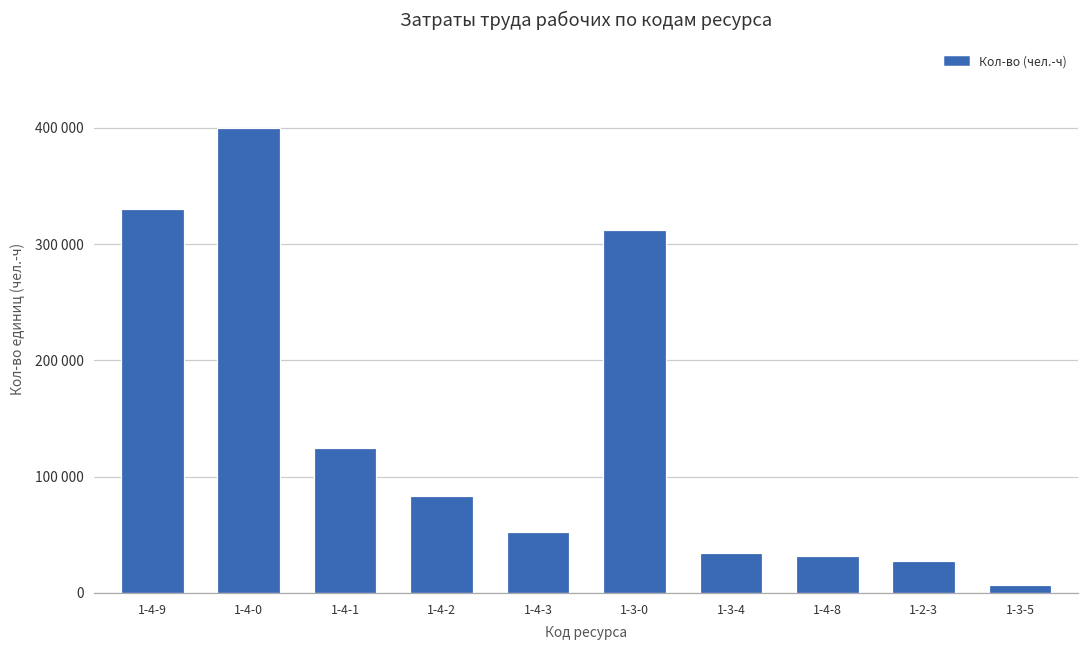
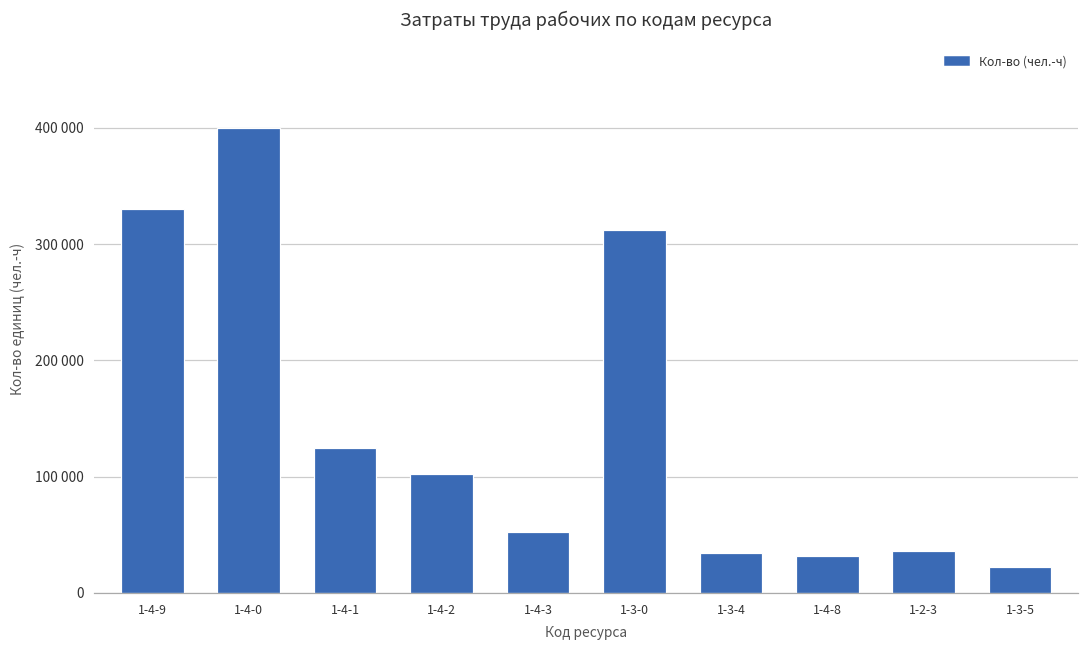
  {
    "1-4-9": 330000,
    "1-4-0": 400000,
    "1-4-1": 125000,
-   "1-4-2": 83000,
+   "1-4-2": 102000,
    "1-4-3": 52000,
    "1-3-0": 312000,
    "1-3-4": 35000,
    "1-4-8": 32000,
-   "1-2-3": 27000,
-   "1-3-5": 7000
+   "1-2-3": 36000,
+   "1-3-5": 22000
  }
